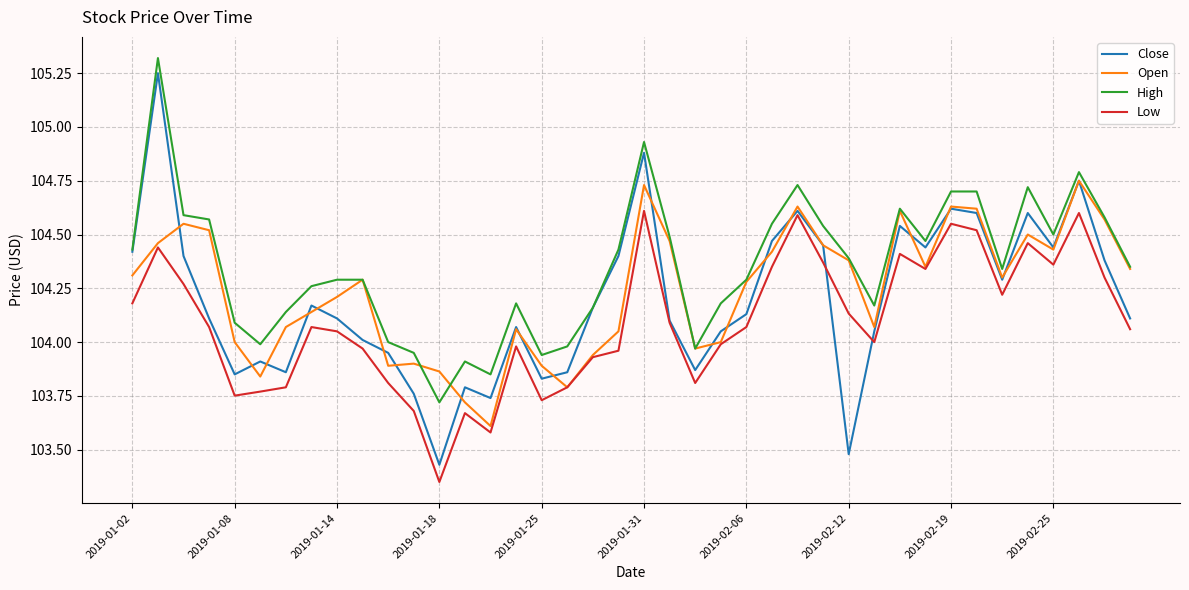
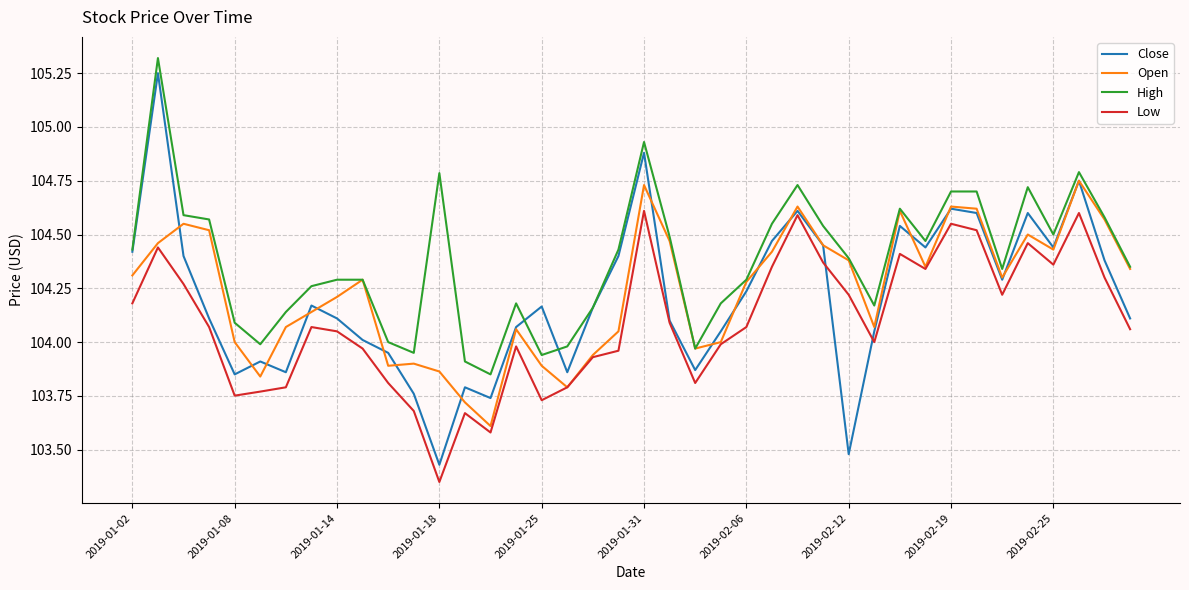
  {
    "Close": {
      "2019-01-08": 103.85,
      "2019-01-14": 104.11,
      "2019-01-18": 103.43,
-     "2019-01-25": 103.83,
+     "2019-01-25": 104.17,
      "2019-01-31": 104.88,
-     "2019-02-06": 104.13,
+     "2019-02-06": 104.24,
      "2019-02-12": 103.48
    },
    "Open": {
      "2019-01-02": 104.31,
      "2019-01-08": 104.00,
      "2019-01-14": 104.21,
      "2019-01-18": 103.86,
      "2019-01-25": 103.89,
      "2019-01-31": 104.73
    },
    "High": {
      "2019-01-08": 104.09,
      "2019-01-14": 104.29,
-     "2019-01-18": 103.72,
+     "2019-01-18": 104.79,
      "2019-01-25": 103.94,
      "2019-01-31": 104.93,
      "2019-02-19": 104.70,
      "2019-02-25": 104.50
    },
    "Low": {
      "2019-01-02": 104.18,
      "2019-01-08": 103.75,
      "2019-01-14": 104.05,
      "2019-01-18": 103.35,
      "2019-01-25": 103.73,
      "2019-01-31": 104.61,
      "2019-02-06": 104.07,
-     "2019-02-12": 104.13,
+     "2019-02-12": 104.22,
      "2019-02-19": 104.55,
      "2019-02-25": 104.36
    }
  }
